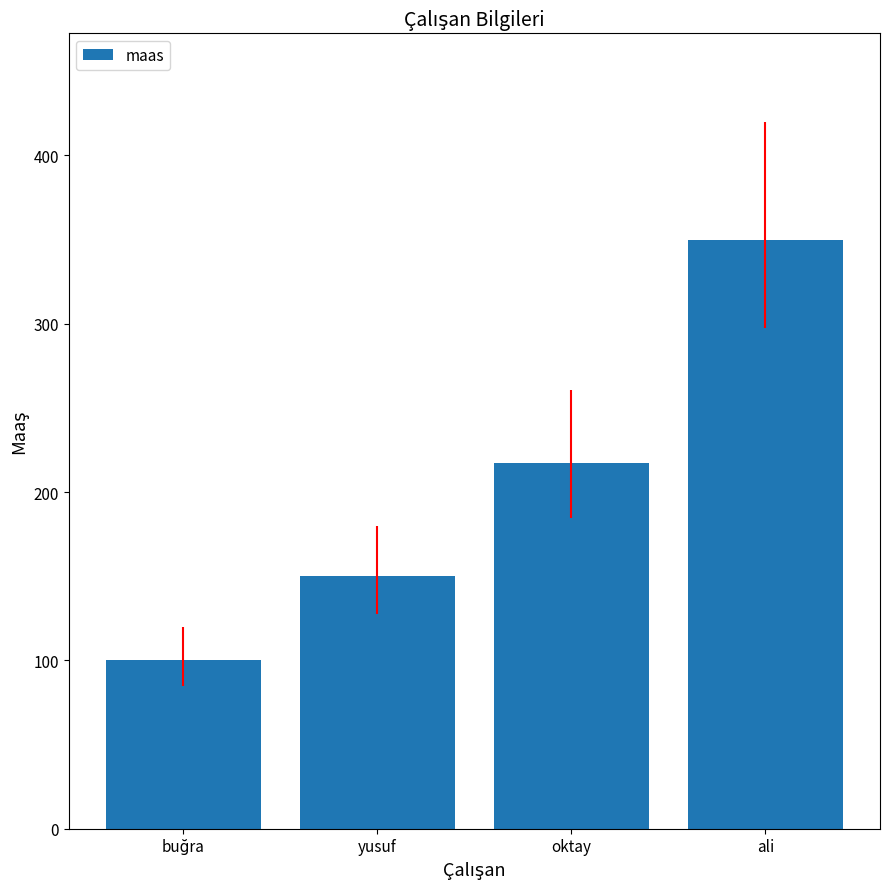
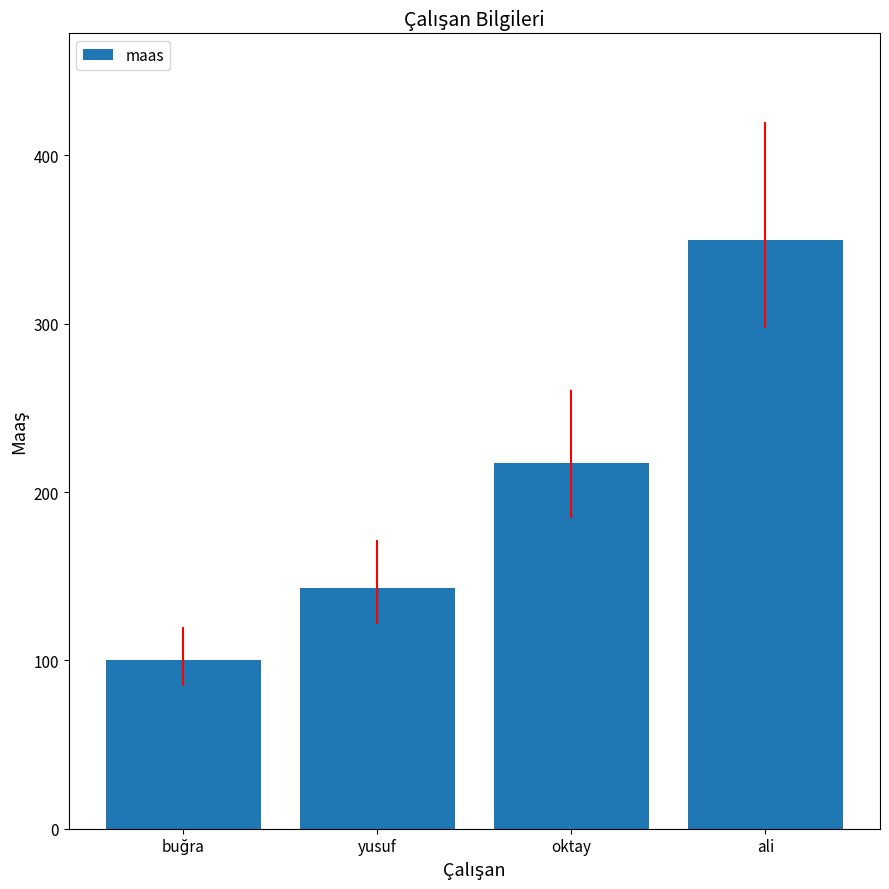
  {
    "buğra": 100,
-   "yusuf": 150,
+   "yusuf": 143,
    "oktay": 217,
    "ali": 350
  }
